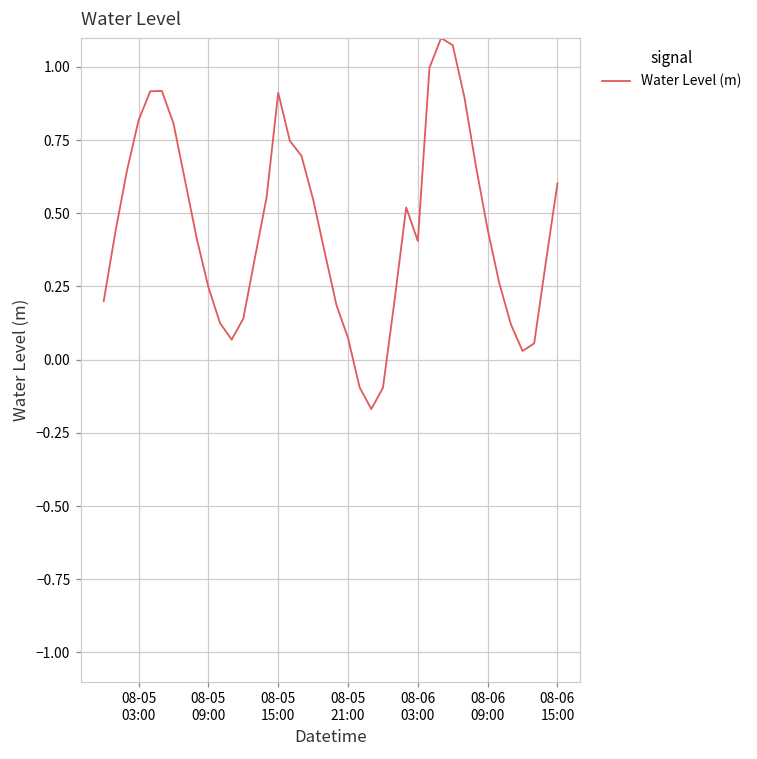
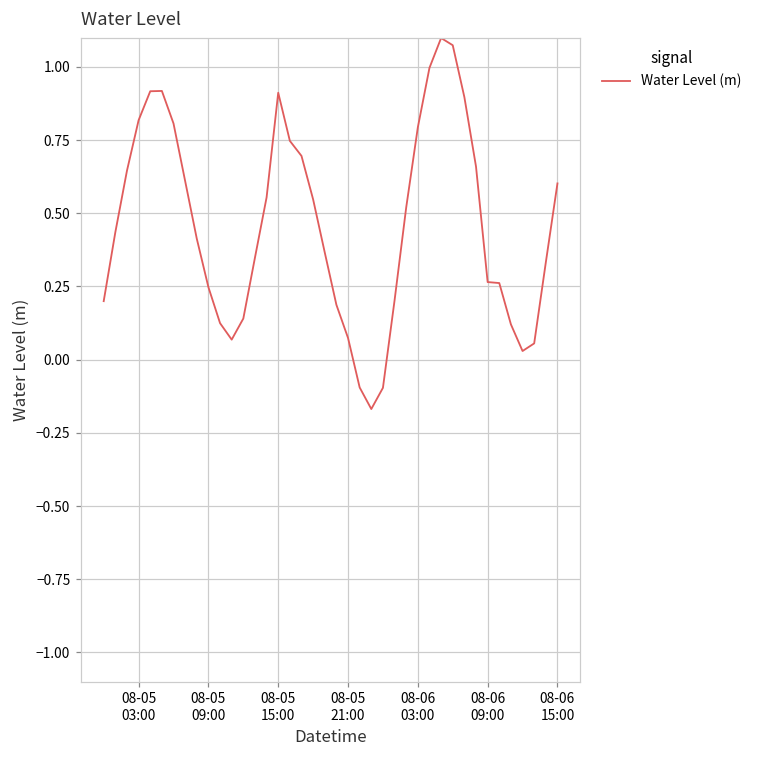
  {
    "08-05 03:00": 0.82,
    "08-05 09:00": 0.25,
    "08-05 15:00": 0.91,
    "08-05 21:00": 0.07,
-   "08-06 03:00": 0.40,
-   "08-06 09:00": 0.44,
+   "08-06 03:00": 0.79,
+   "08-06 09:00": 0.26,
    "08-06 15:00": 0.60
  }
